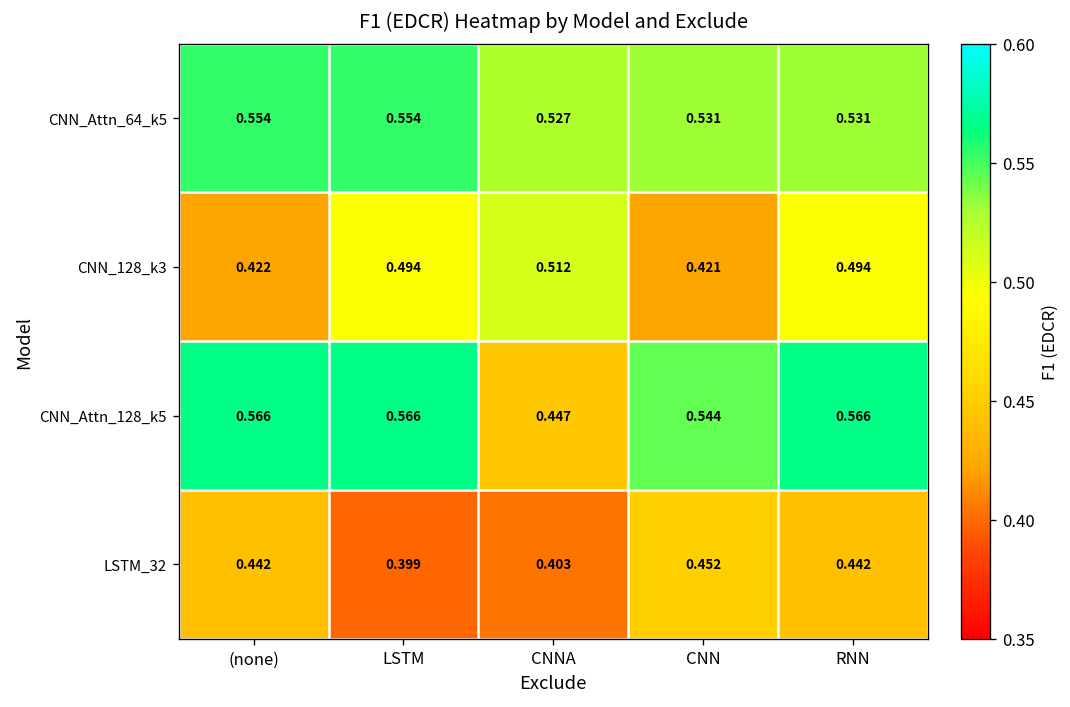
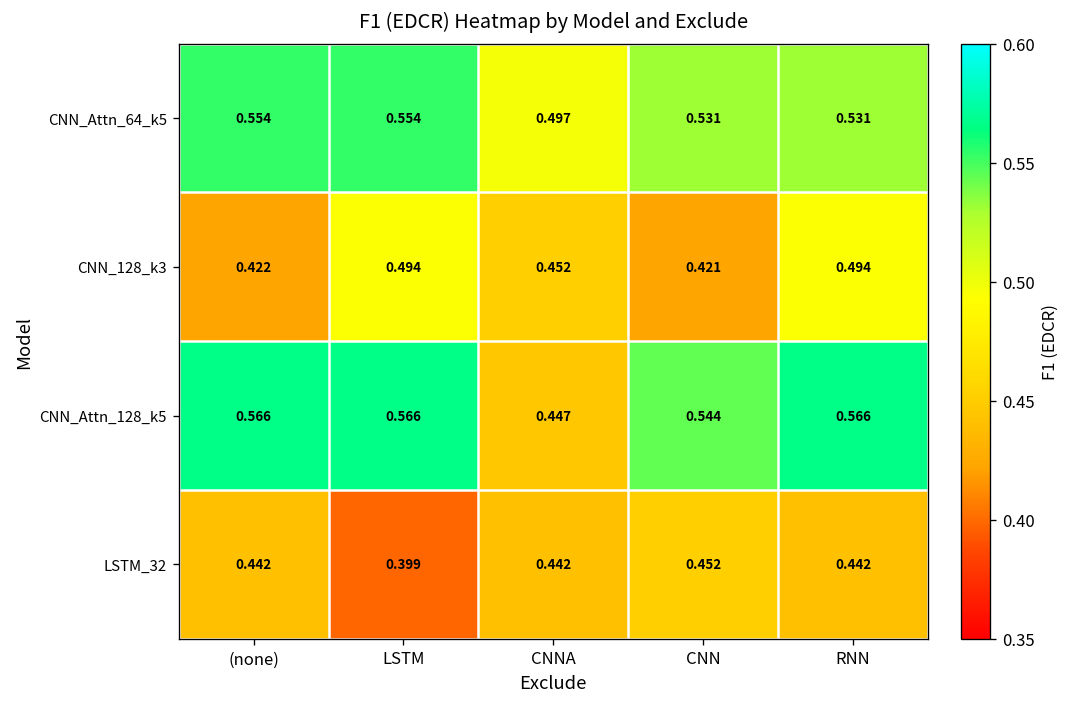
  {
    "CNN_Attn_64_k5": {
      "(none)": 0.554,
      "LSTM": 0.554,
-     "CNNA": 0.527,
+     "CNNA": 0.497,
      "CNN": 0.531,
      "RNN": 0.531
    },
    "CNN_128_k3": {
      "(none)": 0.422,
      "LSTM": 0.494,
-     "CNNA": 0.512,
+     "CNNA": 0.452,
      "CNN": 0.421,
      "RNN": 0.494
    },
    "CNN_Attn_128_k5": {
      "(none)": 0.566,
      "LSTM": 0.566,
      "CNNA": 0.447,
      "CNN": 0.544,
      "RNN": 0.566
    },
    "LSTM_32": {
      "(none)": 0.442,
      "LSTM": 0.399,
-     "CNNA": 0.403,
+     "CNNA": 0.442,
      "CNN": 0.452,
      "RNN": 0.442
    }
  }
